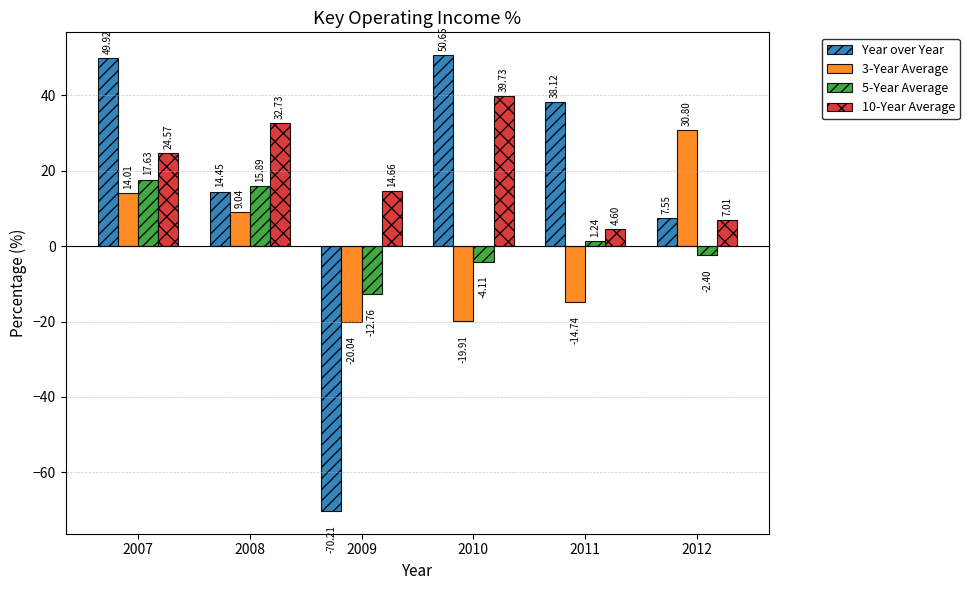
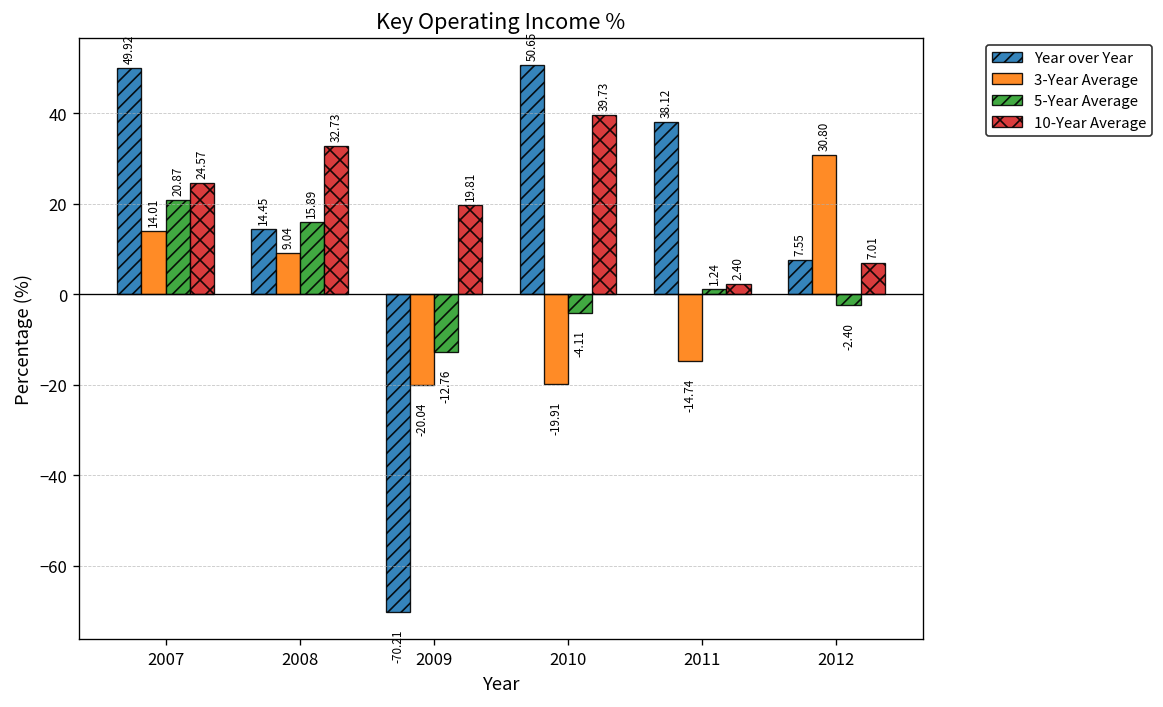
  {
    "Year over Year": {
      "2007": 49.92,
      "2008": 14.45,
      "2009": -70.21,
      "2010": 50.65,
      "2011": 38.12,
      "2012": 7.55
    },
    "3-Year Average": {
      "2007": 14.01,
      "2008": 9.04,
      "2009": -20.04,
      "2010": -19.91,
      "2011": -14.74,
      "2012": 30.80
    },
    "5-Year Average": {
-     "2007": 17.63,
+     "2007": 20.87,
      "2008": 15.89,
      "2009": -12.76,
      "2010": -4.11,
      "2011": 1.24,
      "2012": -2.40
    },
    "10-Year Average": {
      "2007": 24.57,
      "2008": 32.73,
-     "2009": 14.66,
+     "2009": 19.81,
      "2010": 39.73,
-     "2011": 4.60,
+     "2011": 2.40,
      "2012": 7.01
    }
  }
